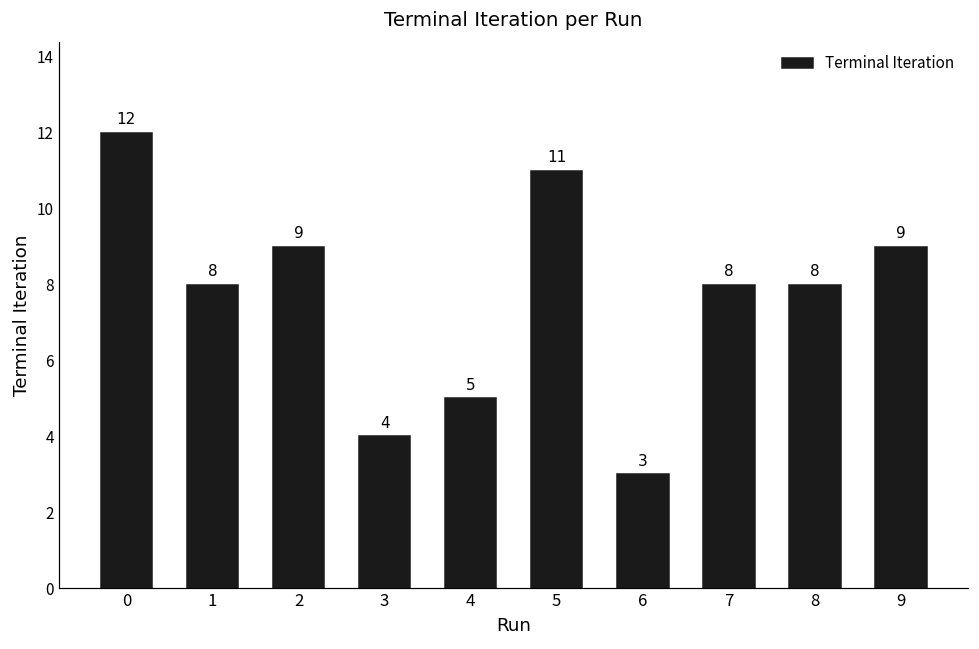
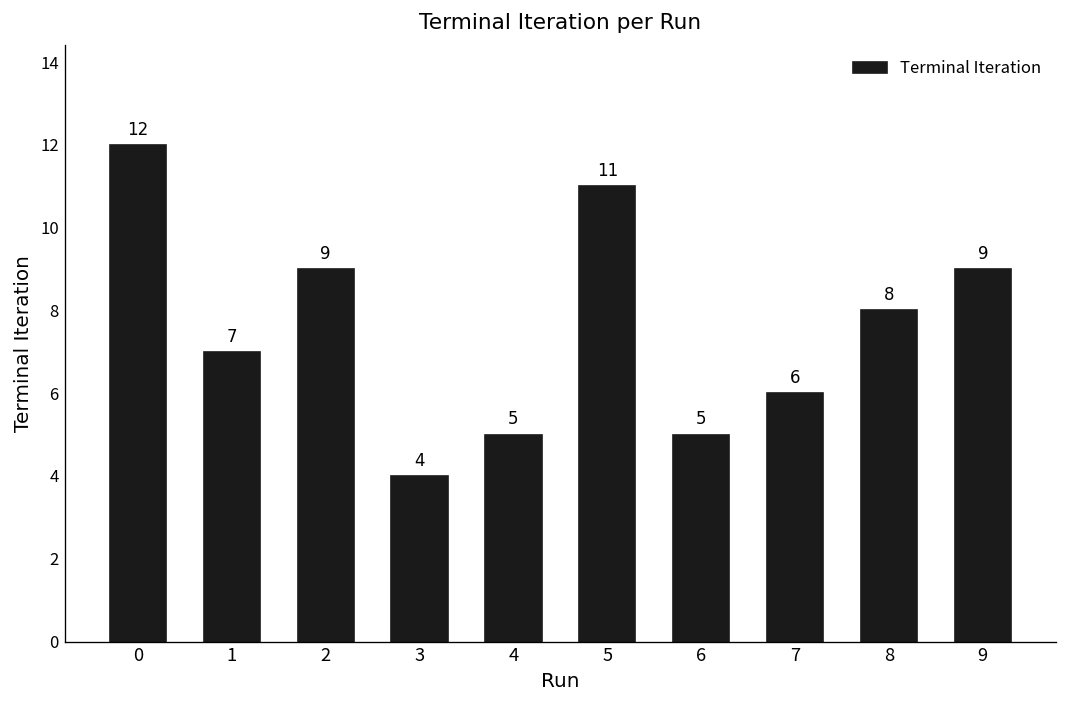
  {
    "0": 12,
-   "1": 8,
+   "1": 7,
    "2": 9,
    "3": 4,
    "4": 5,
    "5": 11,
-   "6": 3,
-   "7": 8,
+   "6": 5,
+   "7": 6,
    "8": 8,
    "9": 9
  }
